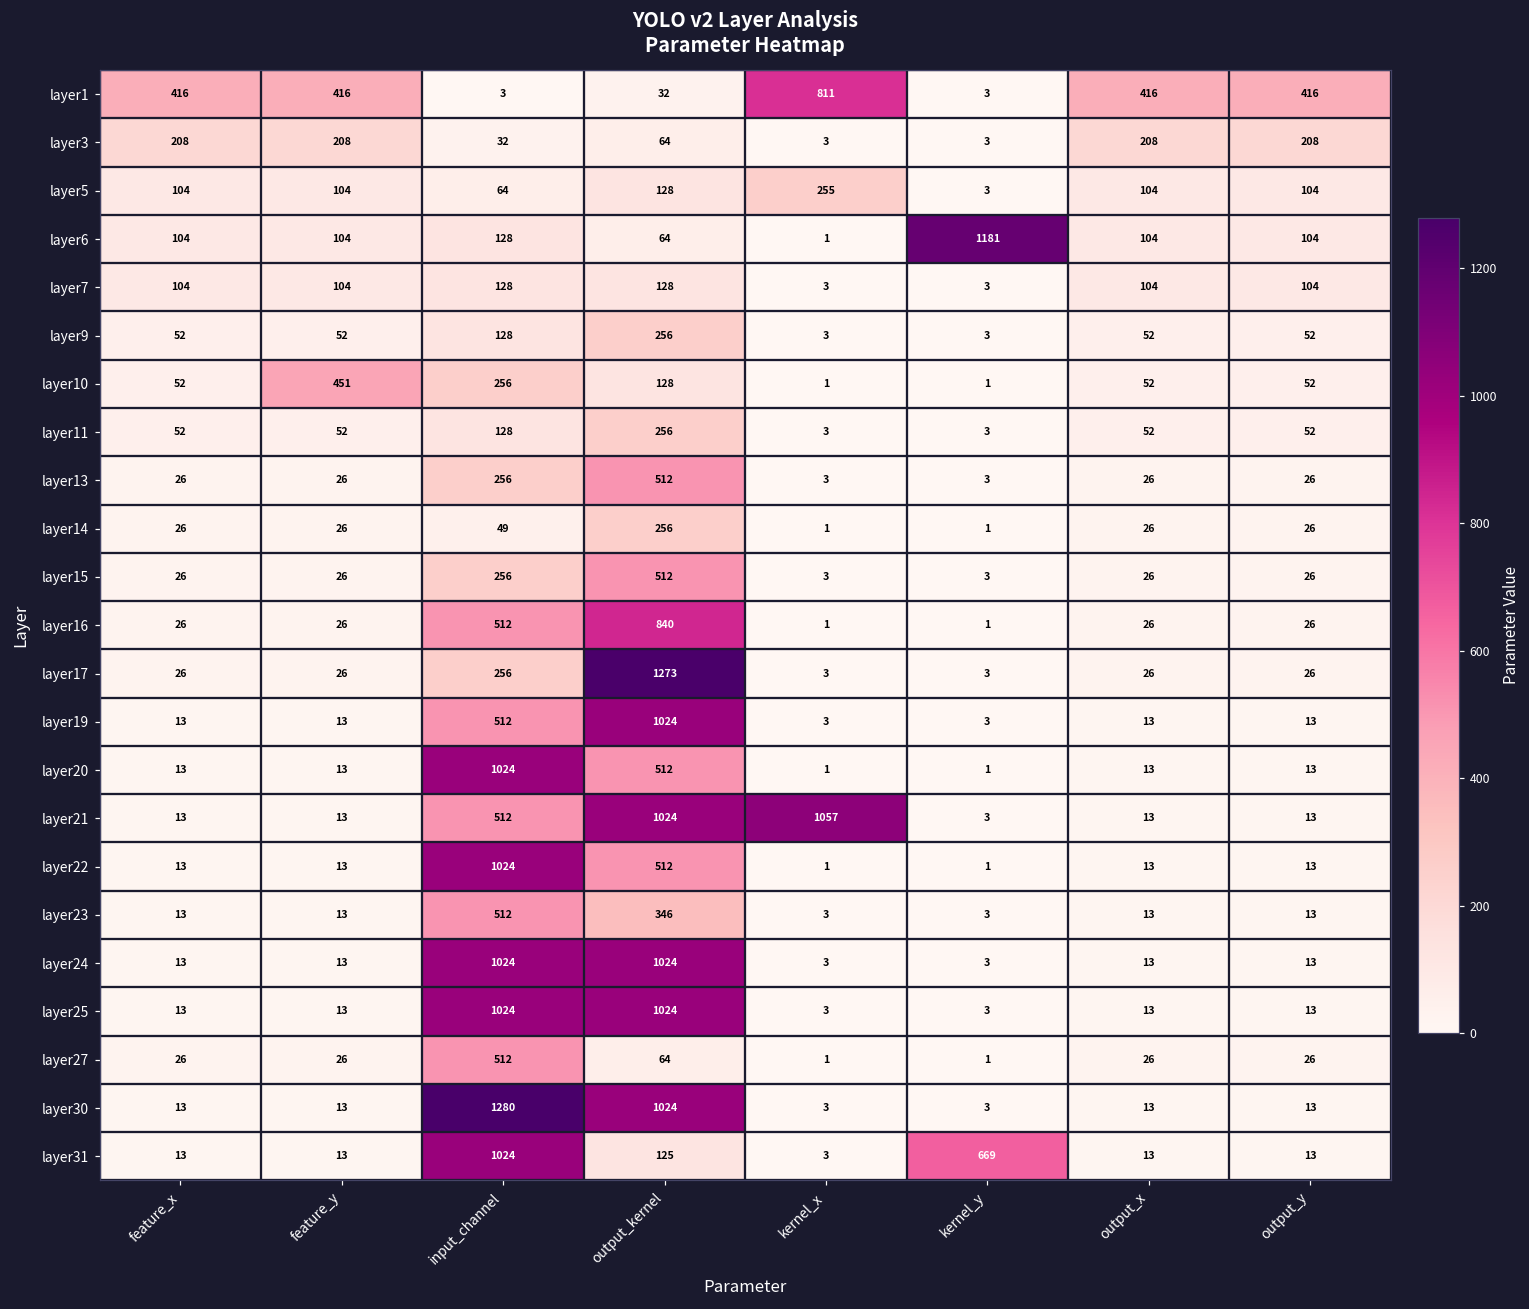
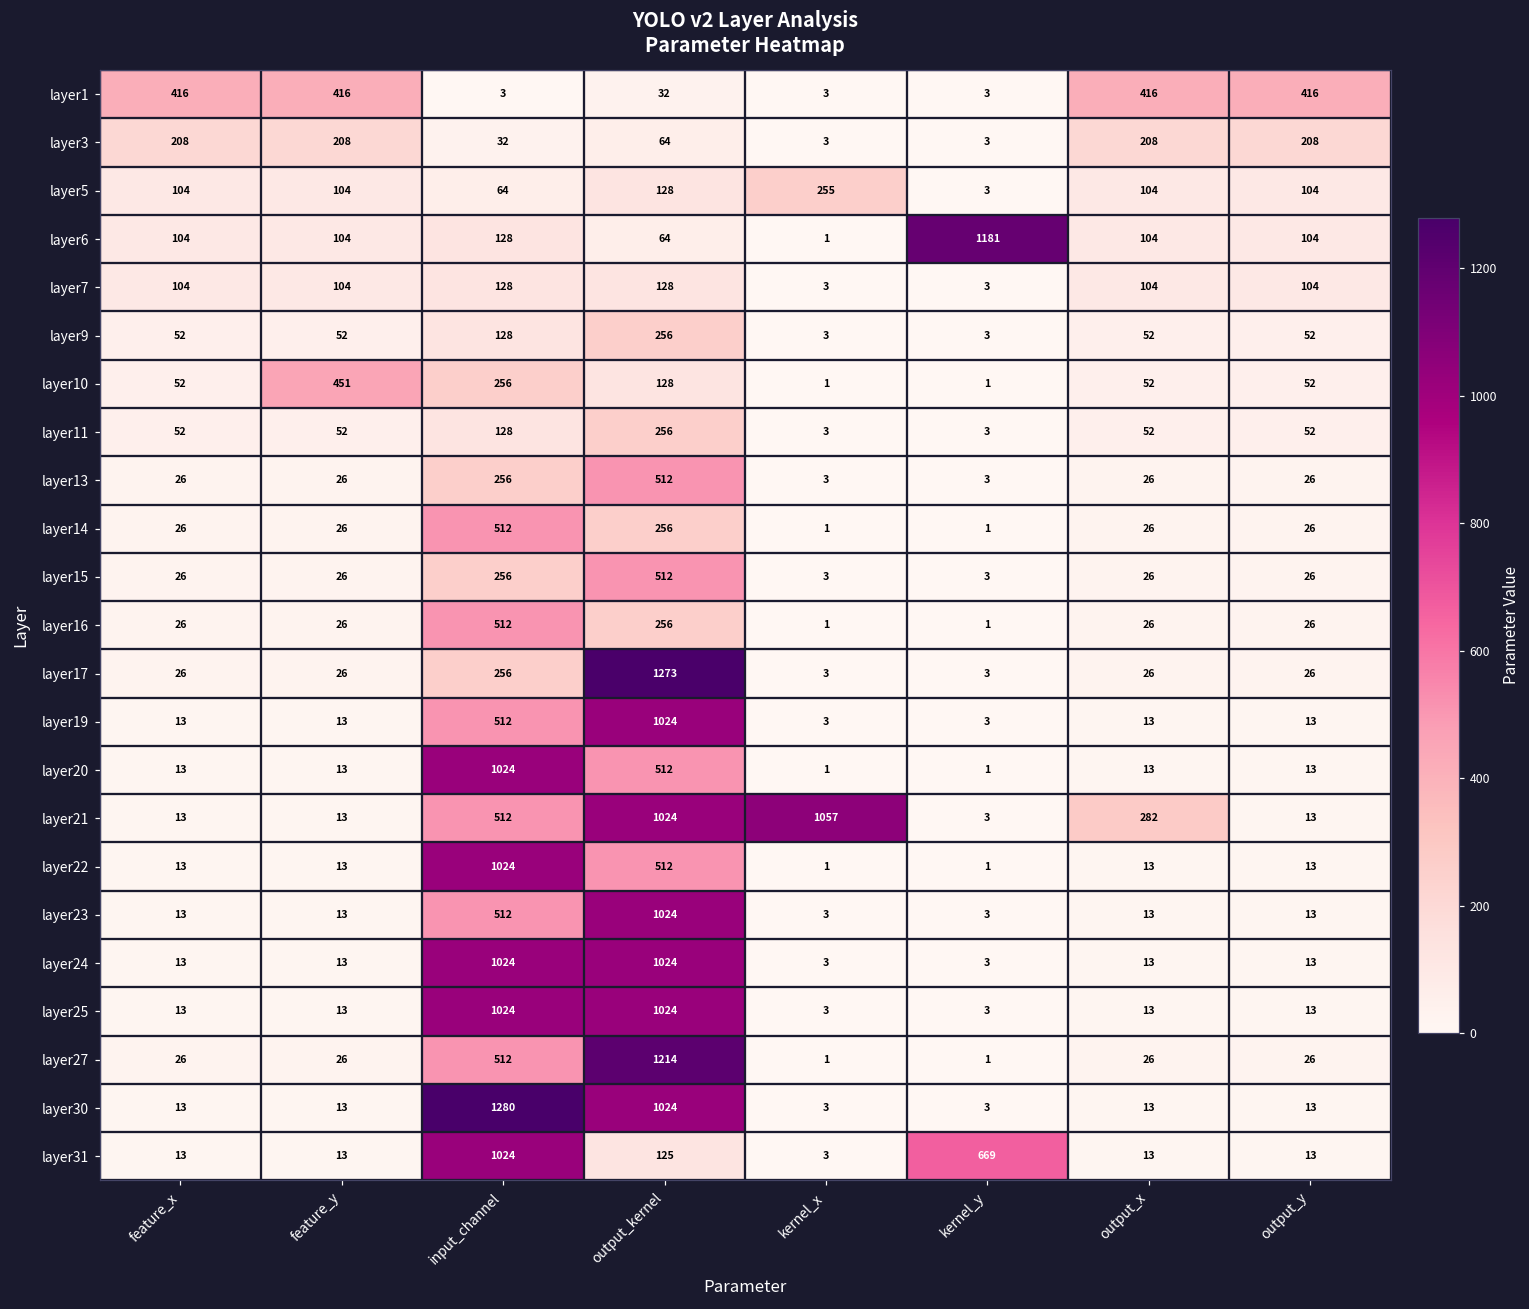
  {
    "layer1": {
      "feature_x": 416,
      "feature_y": 416,
      "input_channel": 3,
      "output_kernel": 32,
-     "kernel_x": 811,
+     "kernel_x": 3,
      "kernel_y": 3,
      "output_x": 416,
      "output_y": 416
    },
    "layer3": {
      "feature_x": 208,
      "feature_y": 208,
      "input_channel": 32,
      "output_kernel": 64,
      "kernel_x": 3,
      "kernel_y": 3,
      "output_x": 208,
      "output_y": 208
    },
    "layer5": {
      "feature_x": 104,
      "feature_y": 104,
      "input_channel": 64,
      "output_kernel": 128,
      "kernel_x": 255,
      "kernel_y": 3,
      "output_x": 104,
      "output_y": 104
    },
    "layer6": {
      "feature_x": 104,
      "feature_y": 104,
      "input_channel": 128,
      "output_kernel": 64,
      "kernel_x": 1,
      "kernel_y": 1181,
      "output_x": 104,
      "output_y": 104
    },
    "layer7": {
      "feature_x": 104,
      "feature_y": 104,
      "input_channel": 128,
      "output_kernel": 128,
      "kernel_x": 3,
      "kernel_y": 3,
      "output_x": 104,
      "output_y": 104
    },
    "layer9": {
      "feature_x": 52,
      "feature_y": 52,
      "input_channel": 128,
      "output_kernel": 256,
      "kernel_x": 3,
      "kernel_y": 3,
      "output_x": 52,
      "output_y": 52
    },
    "layer10": {
      "feature_x": 52,
      "feature_y": 451,
      "input_channel": 256,
      "output_kernel": 128,
      "kernel_x": 1,
      "kernel_y": 1,
      "output_x": 52,
      "output_y": 52
    },
    "layer11": {
      "feature_x": 52,
      "feature_y": 52,
      "input_channel": 128,
      "output_kernel": 256,
      "kernel_x": 3,
      "kernel_y": 3,
      "output_x": 52,
      "output_y": 52
    },
    "layer13": {
      "feature_x": 26,
      "feature_y": 26,
      "input_channel": 256,
      "output_kernel": 512,
      "kernel_x": 3,
      "kernel_y": 3,
      "output_x": 26,
      "output_y": 26
    },
    "layer14": {
      "feature_x": 26,
      "feature_y": 26,
-     "input_channel": 49,
+     "input_channel": 512,
      "output_kernel": 256,
      "kernel_x": 1,
      "kernel_y": 1,
      "output_x": 26,
      "output_y": 26
    },
    "layer15": {
      "feature_x": 26,
      "feature_y": 26,
      "input_channel": 256,
      "output_kernel": 512,
      "kernel_x": 3,
      "kernel_y": 3,
      "output_x": 26,
      "output_y": 26
    },
    "layer16": {
      "feature_x": 26,
      "feature_y": 26,
      "input_channel": 512,
-     "output_kernel": 840,
+     "output_kernel": 256,
      "kernel_x": 1,
      "kernel_y": 1,
      "output_x": 26,
      "output_y": 26
    },
    "layer17": {
      "feature_x": 26,
      "feature_y": 26,
      "input_channel": 256,
      "output_kernel": 1273,
      "kernel_x": 3,
      "kernel_y": 3,
      "output_x": 26,
      "output_y": 26
    },
    "layer19": {
      "feature_x": 13,
      "feature_y": 13,
      "input_channel": 512,
      "output_kernel": 1024,
      "kernel_x": 3,
      "kernel_y": 3,
      "output_x": 13,
      "output_y": 13
    },
    "layer20": {
      "feature_x": 13,
      "feature_y": 13,
      "input_channel": 1024,
      "output_kernel": 512,
      "kernel_x": 1,
      "kernel_y": 1,
      "output_x": 13,
      "output_y": 13
    },
    "layer21": {
      "feature_x": 13,
      "feature_y": 13,
      "input_channel": 512,
      "output_kernel": 1024,
      "kernel_x": 1057,
      "kernel_y": 3,
-     "output_x": 13,
+     "output_x": 282,
      "output_y": 13
    },
    "layer22": {
      "feature_x": 13,
      "feature_y": 13,
      "input_channel": 1024,
      "output_kernel": 512,
      "kernel_x": 1,
      "kernel_y": 1,
      "output_x": 13,
      "output_y": 13
    },
    "layer23": {
      "feature_x": 13,
      "feature_y": 13,
      "input_channel": 512,
-     "output_kernel": 346,
+     "output_kernel": 1024,
      "kernel_x": 3,
      "kernel_y": 3,
      "output_x": 13,
      "output_y": 13
    },
    "layer24": {
      "feature_x": 13,
      "feature_y": 13,
      "input_channel": 1024,
      "output_kernel": 1024,
      "kernel_x": 3,
      "kernel_y": 3,
      "output_x": 13,
      "output_y": 13
    },
    "layer25": {
      "feature_x": 13,
      "feature_y": 13,
      "input_channel": 1024,
      "output_kernel": 1024,
      "kernel_x": 3,
      "kernel_y": 3,
      "output_x": 13,
      "output_y": 13
    },
    "layer27": {
      "feature_x": 26,
      "feature_y": 26,
      "input_channel": 512,
-     "output_kernel": 64,
+     "output_kernel": 1214,
      "kernel_x": 1,
      "kernel_y": 1,
      "output_x": 26,
      "output_y": 26
    },
    "layer30": {
      "feature_x": 13,
      "feature_y": 13,
      "input_channel": 1280,
      "output_kernel": 1024,
      "kernel_x": 3,
      "kernel_y": 3,
      "output_x": 13,
      "output_y": 13
    },
    "layer31": {
      "feature_x": 13,
      "feature_y": 13,
      "input_channel": 1024,
      "output_kernel": 125,
      "kernel_x": 3,
      "kernel_y": 669,
      "output_x": 13,
      "output_y": 13
    }
  }
